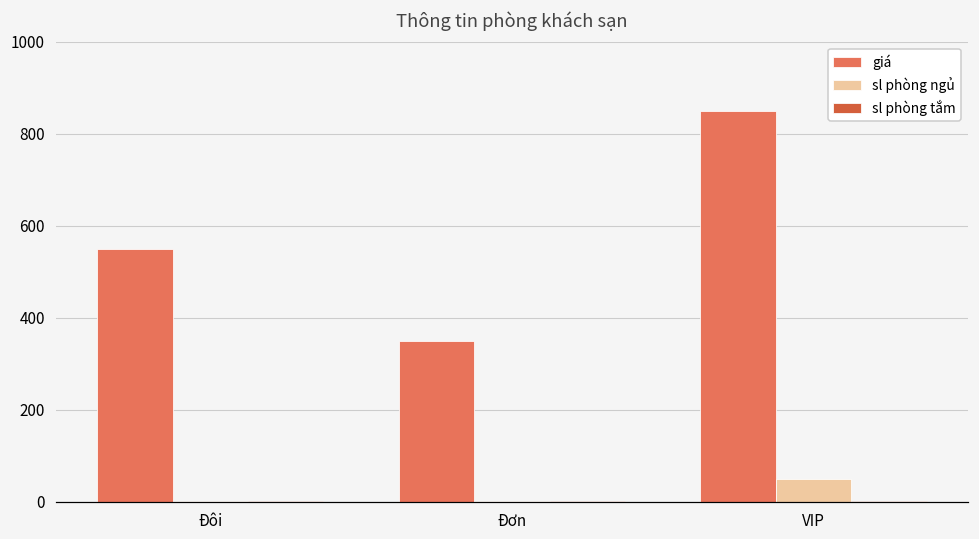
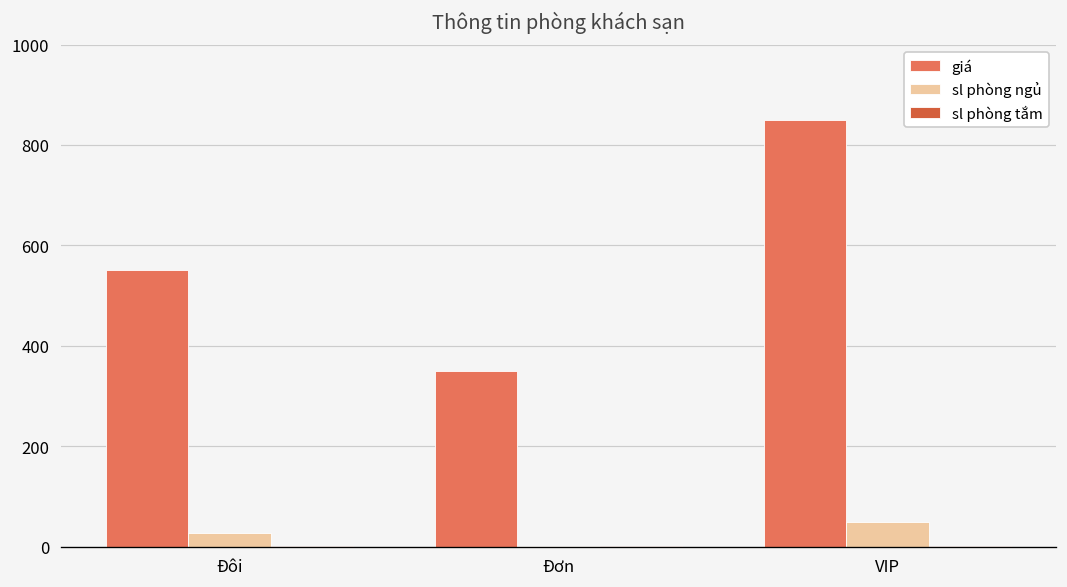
  {
    "sl phòng ngủ": {
-     "Đôi": 0,
+     "Đôi": 30,
      "VIP": 50
    }
  }
